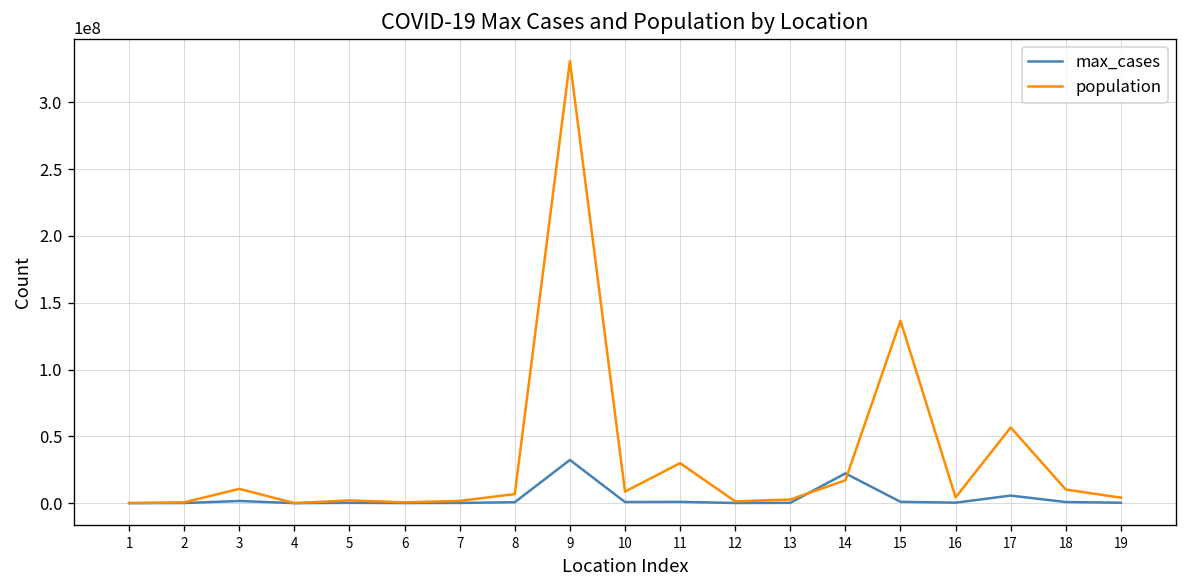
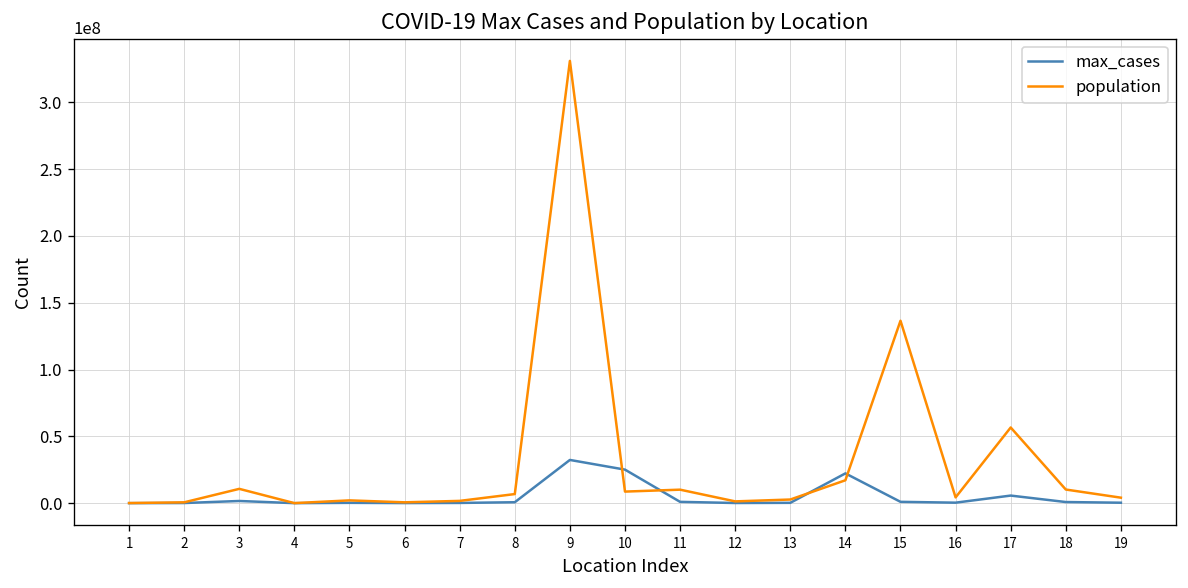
  {
    "max_cases": {
      "3": 2000000,
      "8": 1000000,
      "9": 32000000,
-     "10": 1000000,
+     "10": 25000000,
      "11": 1000000,
      "13": 0,
      "14": 22000000,
      "15": 1000000,
      "16": 0,
      "17": 6000000,
      "18": 1000000,
      "19": 0
    },
    "population": {
      "3": 11000000,
      "8": 7000000,
      "9": 331000000,
      "10": 9000000,
-     "11": 30000000,
+     "11": 10000000,
      "13": 3000000,
      "14": 17000000,
      "15": 137000000,
      "16": 4000000,
      "17": 57000000,
      "18": 10000000,
      "19": 4000000
    }
  }
